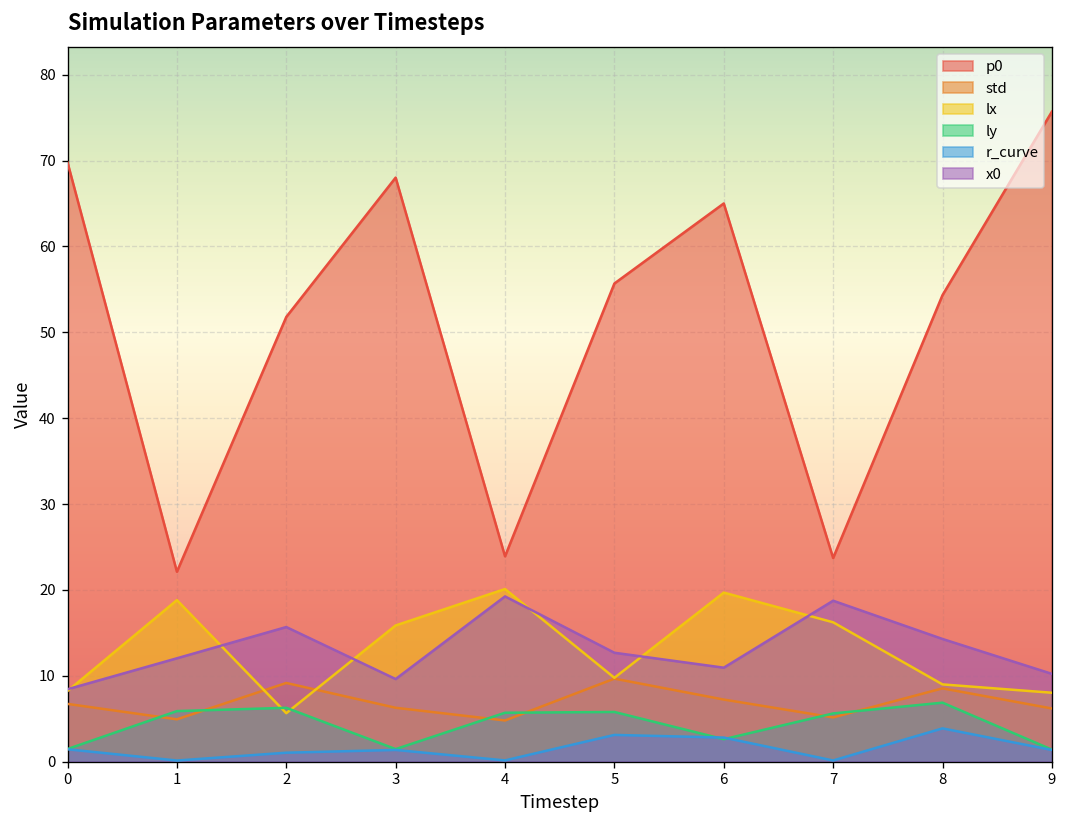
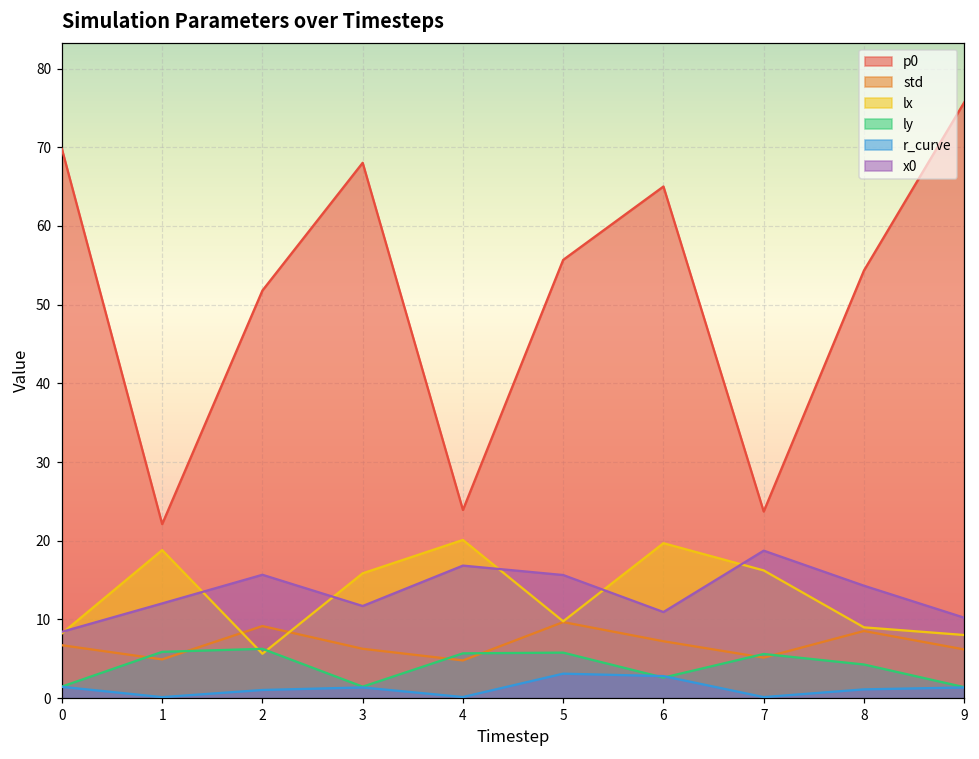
  {
    "lx": {
      "1": 19,
      "2": 6,
      "3": 16,
      "4": 20,
      "6": 20,
      "7": 16,
      "8": 9,
      "9": 8
    },
    "ly": {
      "1": 6,
      "2": 6,
      "4": 6,
      "5": 6,
      "7": 6,
-     "8": 7
+     "8": 4
    },
    "r_curve": {
      "1": 0,
      "2": 1,
      "4": 0,
      "5": 3,
      "7": 0,
-     "8": 4
+     "8": 1
    },
    "x0": {
      "1": 12,
      "2": 16,
-     "3": 10,
-     "4": 19,
-     "5": 13,
+     "3": 12,
+     "4": 17,
+     "5": 16,
      "6": 11,
      "7": 19,
      "8": 14,
      "9": 10
    }
  }
